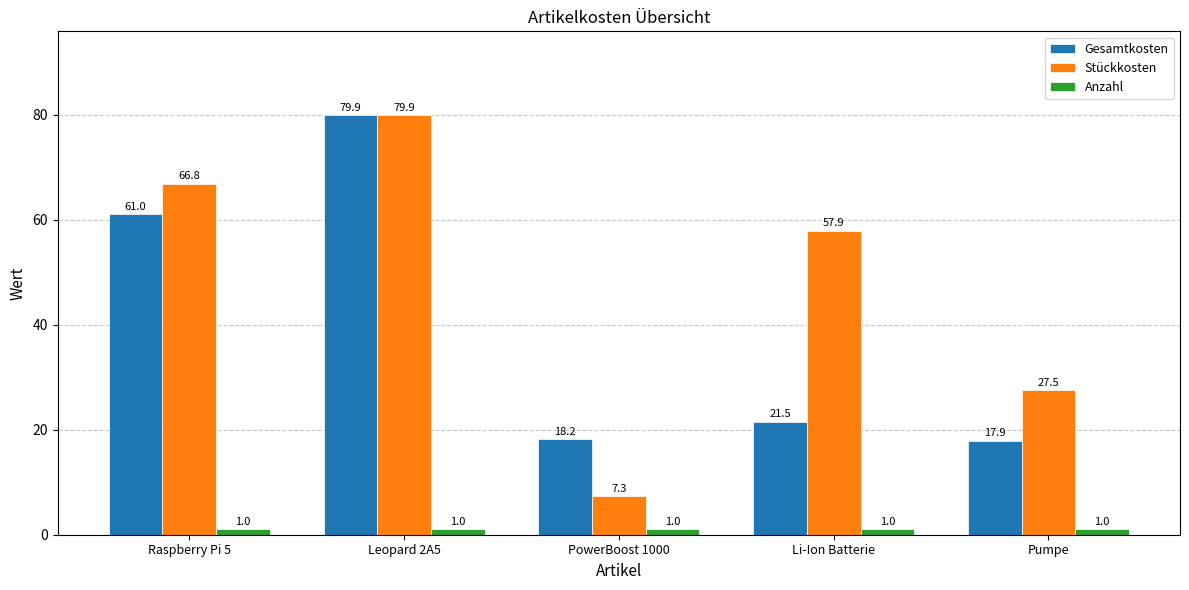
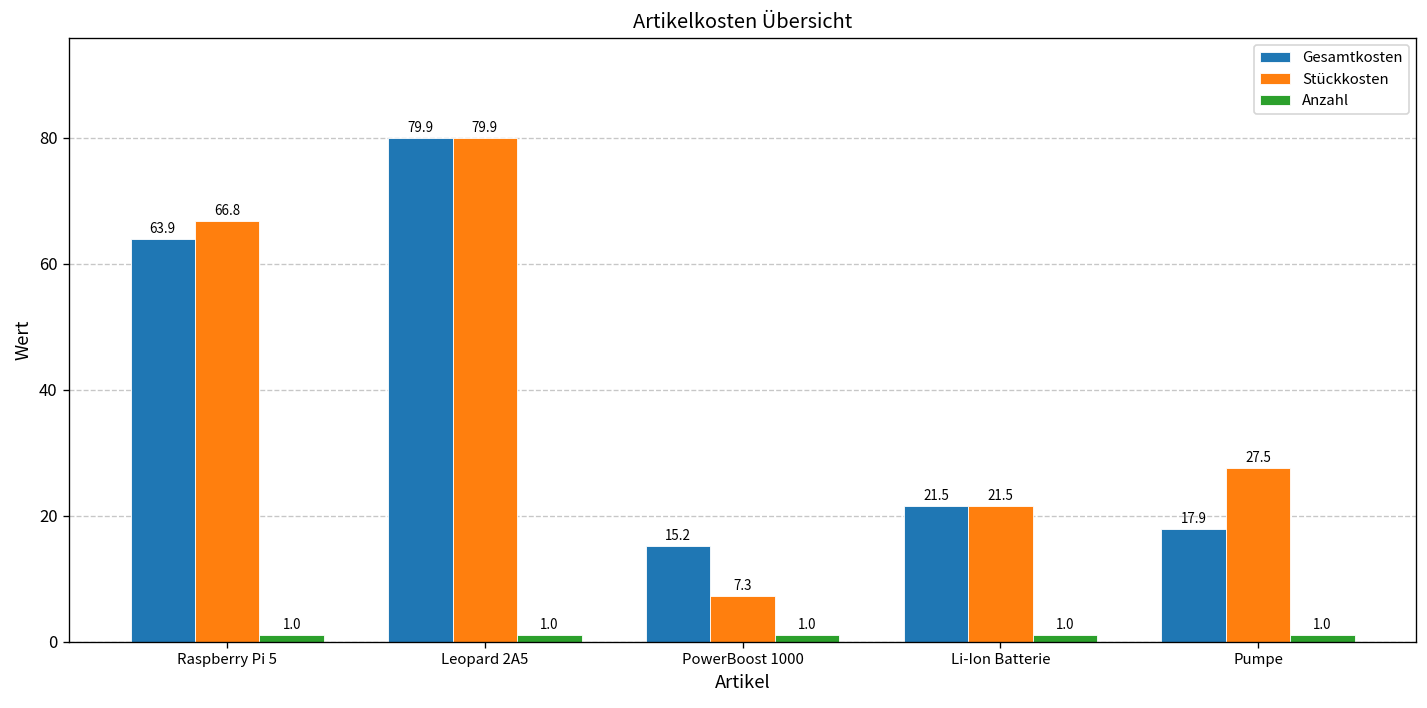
  {
    "Gesamtkosten": {
-     "Raspberry Pi 5": 61.0,
+     "Raspberry Pi 5": 63.9,
      "Leopard 2A5": 79.9,
-     "PowerBoost 1000": 18.2,
+     "PowerBoost 1000": 15.2,
      "Li-Ion Batterie": 21.5,
      "Pumpe": 17.9
    },
    "Stückkosten": {
      "Raspberry Pi 5": 66.8,
      "Leopard 2A5": 79.9,
      "PowerBoost 1000": 7.3,
-     "Li-Ion Batterie": 57.9,
+     "Li-Ion Batterie": 21.5,
      "Pumpe": 27.5
    },
    "Anzahl": {
      "Raspberry Pi 5": 1.0,
      "Leopard 2A5": 1.0,
      "PowerBoost 1000": 1.0,
      "Li-Ion Batterie": 1.0,
      "Pumpe": 1.0
    }
  }
